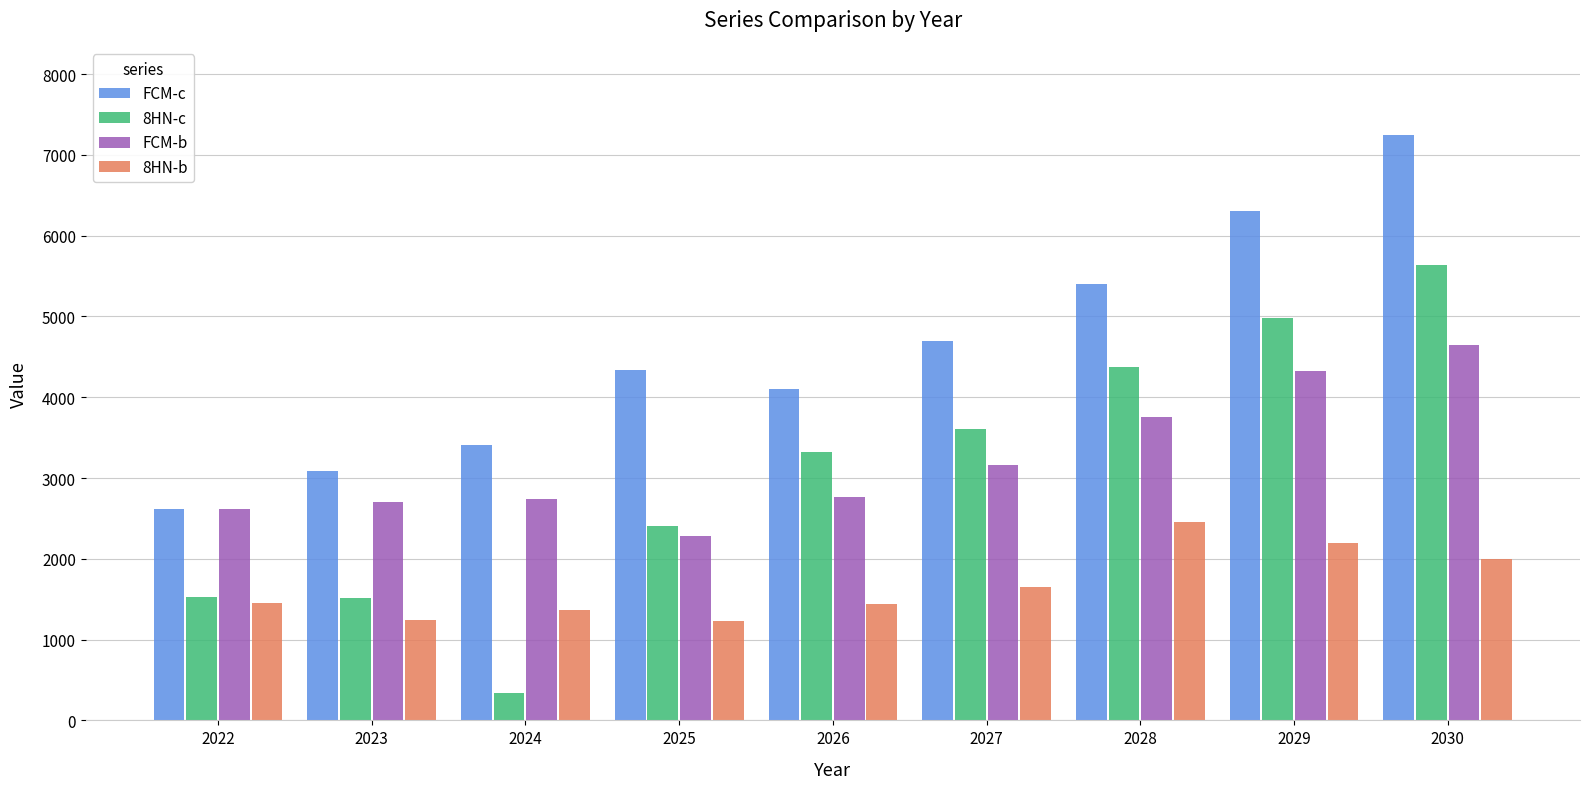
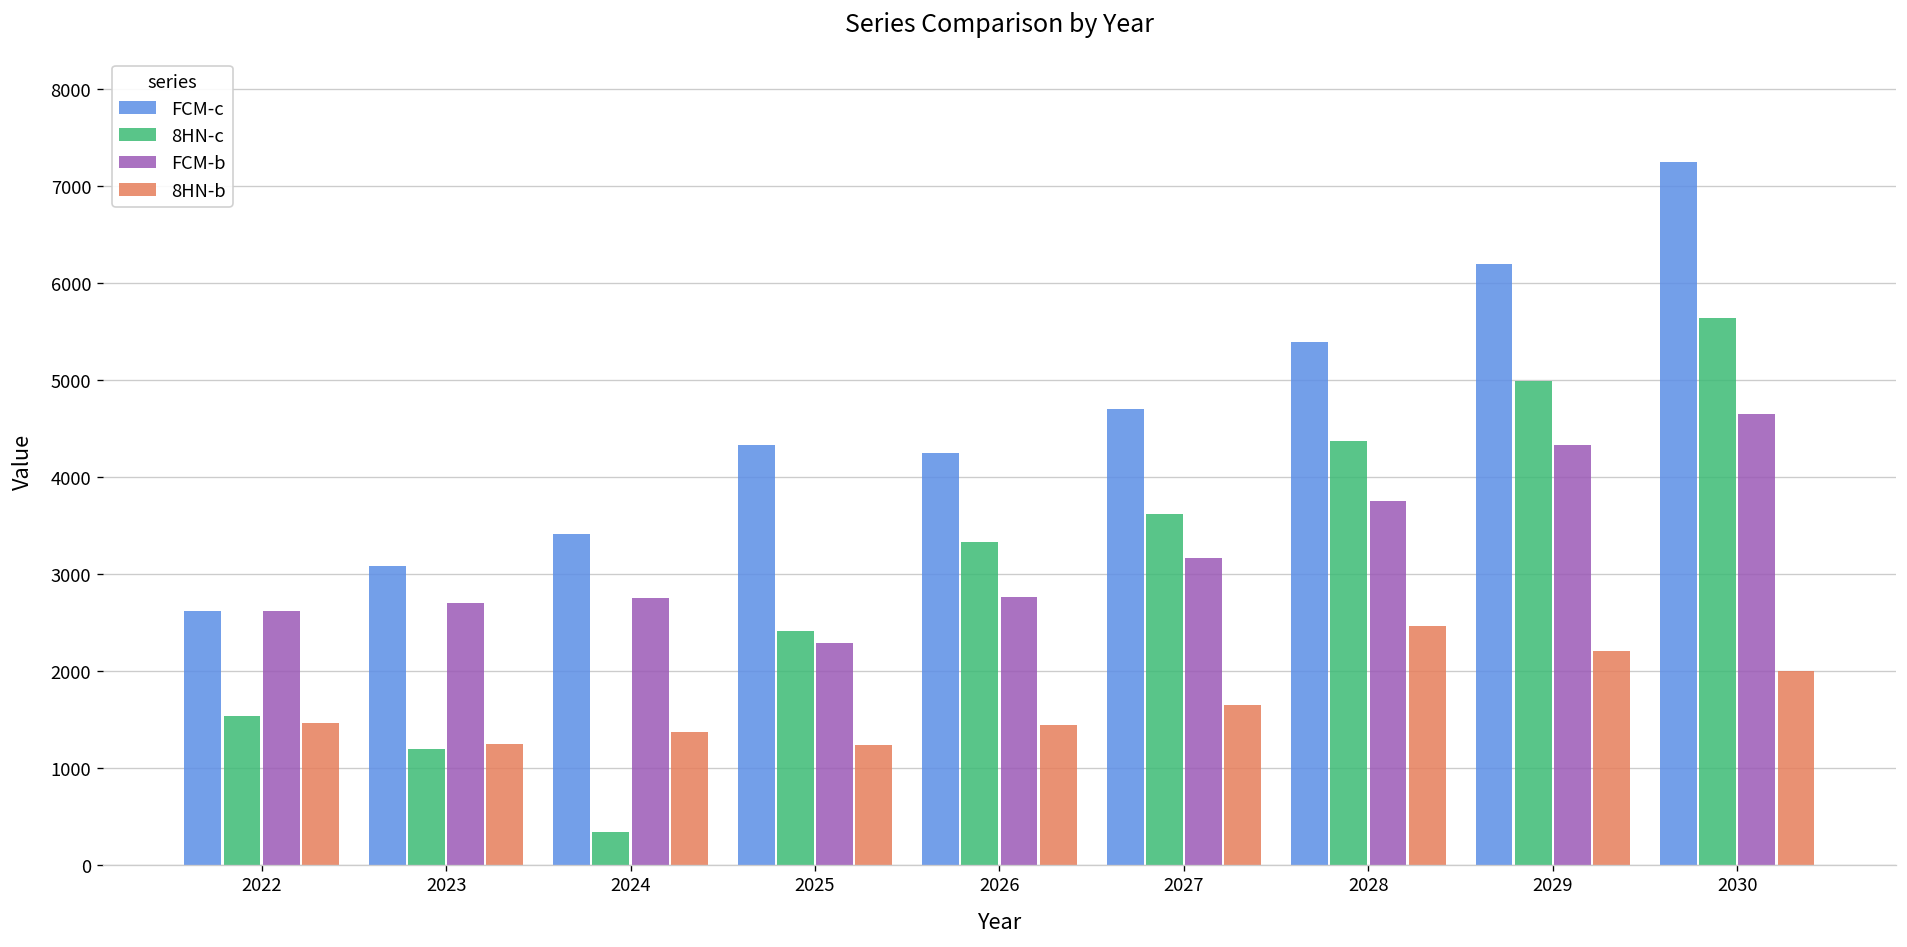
  {
    "FCM-c": {
      "2022": 2600,
      "2023": 3100,
      "2024": 3400,
      "2025": 4300,
-     "2026": 4100,
+     "2026": 4200,
      "2027": 4700,
      "2028": 5400,
-     "2029": 6300,
+     "2029": 6200,
      "2030": 7300
    },
    "8HN-c": {
      "2022": 1500,
-     "2023": 1500,
+     "2023": 1200,
      "2024": 300,
      "2025": 2400,
      "2026": 3300,
      "2027": 3600,
      "2028": 4400,
      "2029": 5000,
      "2030": 5600
    },
    "FCM-b": {
      "2022": 2600,
      "2023": 2700,
      "2024": 2700,
      "2025": 2300,
      "2026": 2800,
      "2027": 3200,
      "2028": 3800,
      "2029": 4300,
      "2030": 4600
    },
    "8HN-b": {
      "2022": 1500,
      "2023": 1200,
      "2024": 1400,
      "2025": 1200,
      "2026": 1400,
      "2027": 1700,
      "2028": 2500,
      "2029": 2200,
      "2030": 2000
    }
  }
